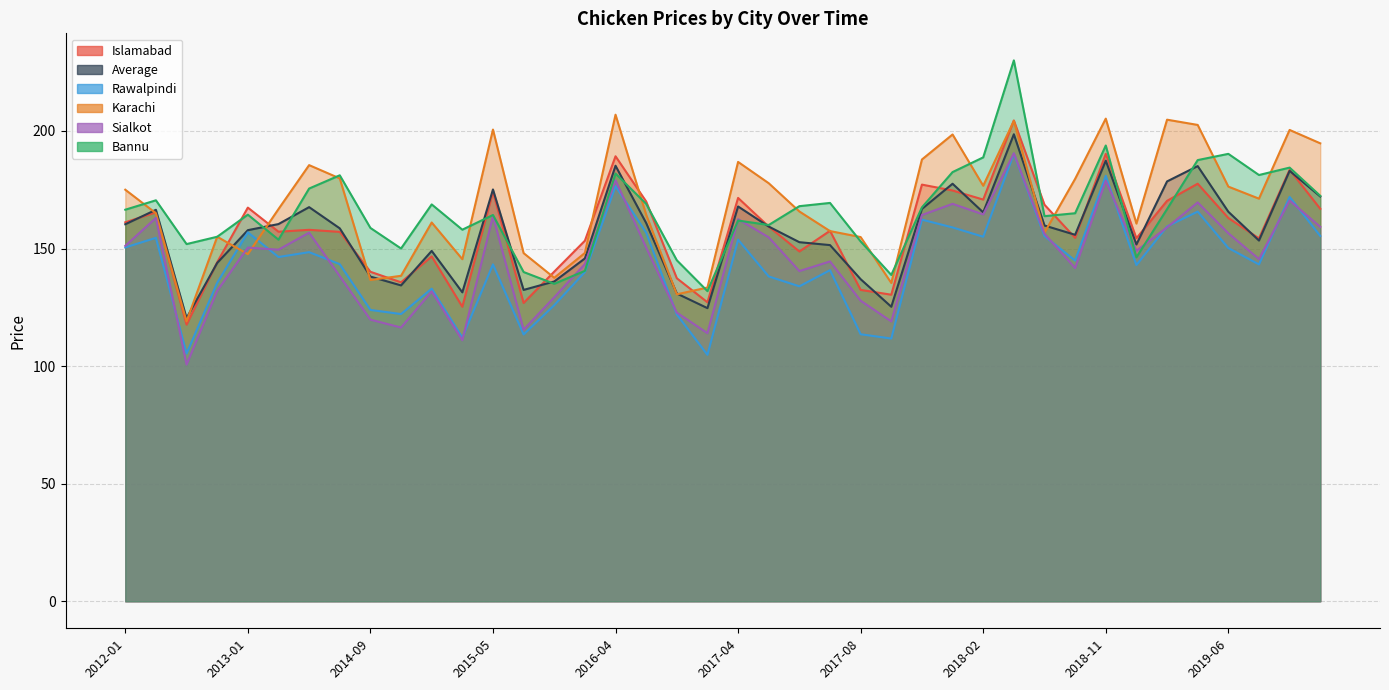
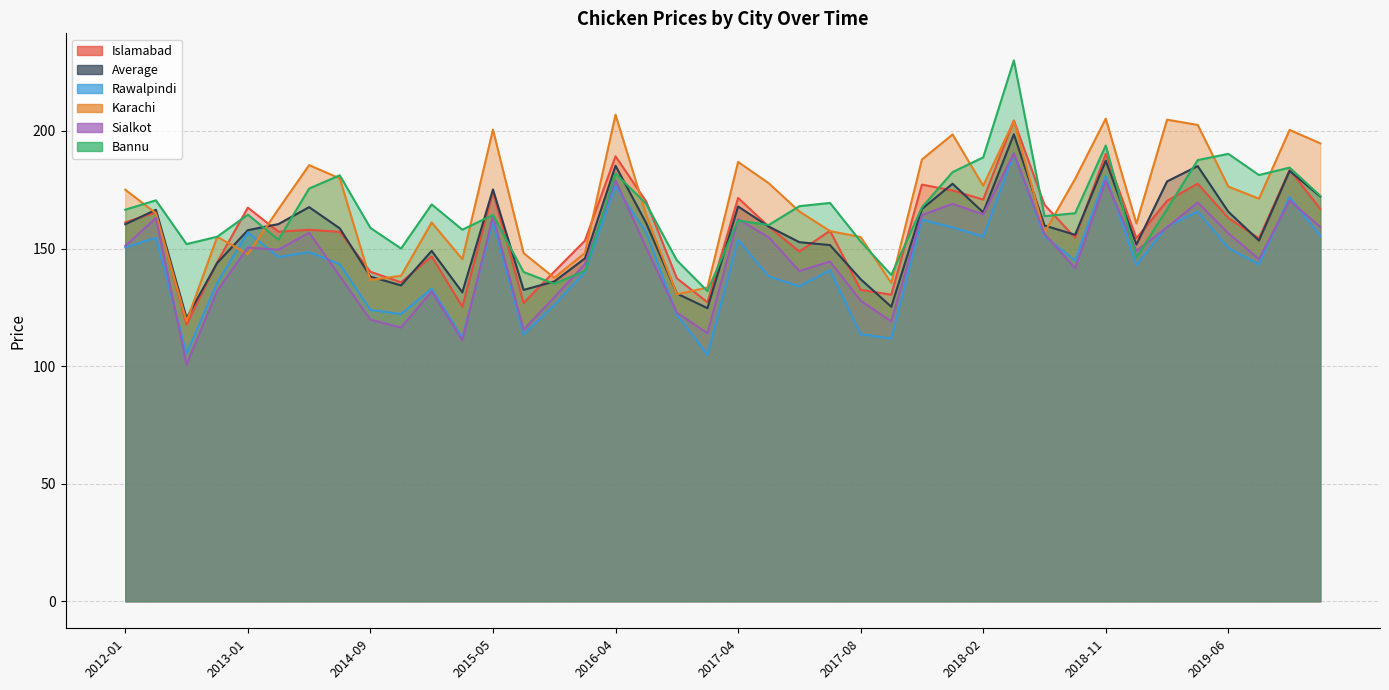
  {
    "Rawalpindi": {
-     "2015-05": 143
+     "2015-05": 161
    }
  }
